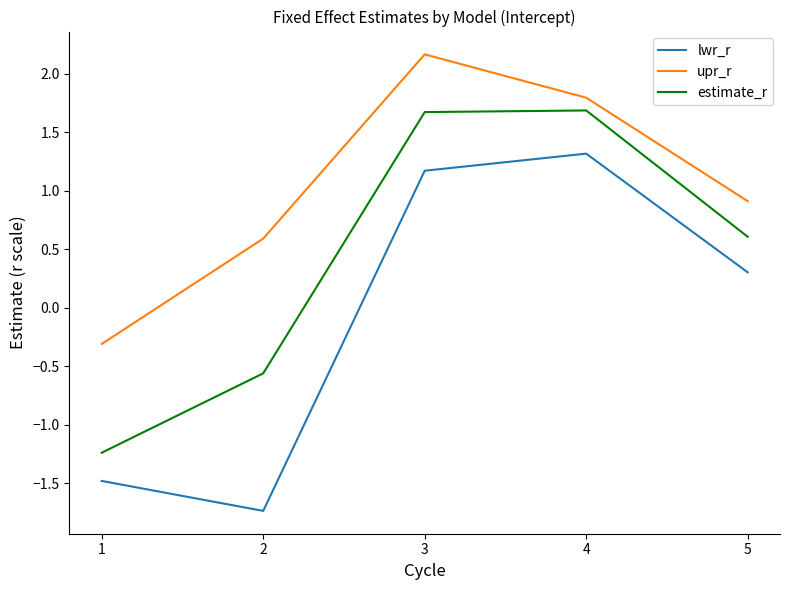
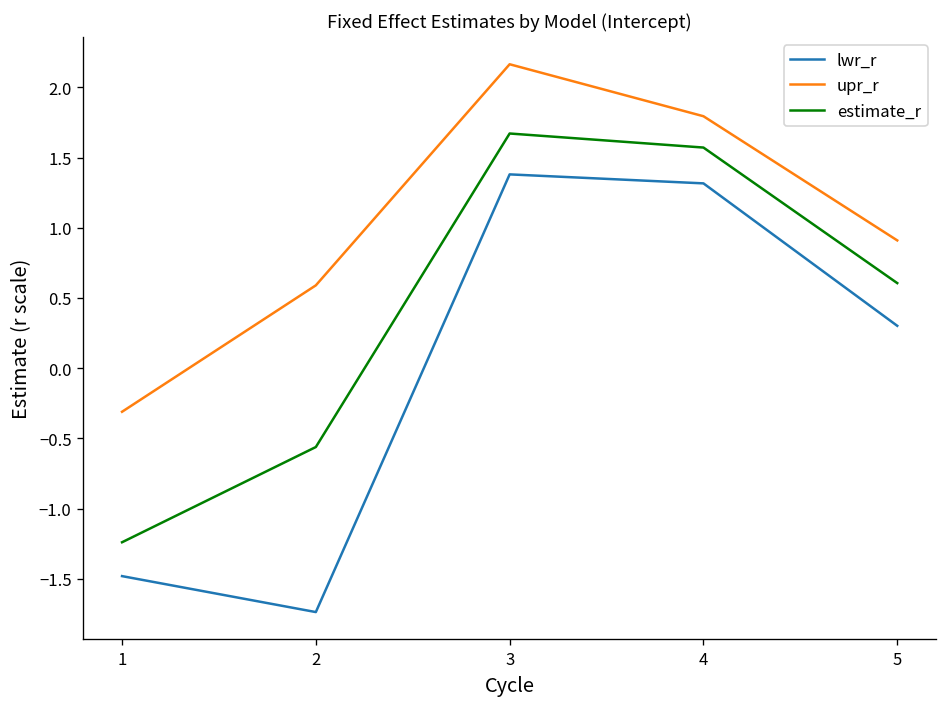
  {
    "lwr_r": {
      "1": -1.48,
      "2": -1.74,
-     "3": 1.17,
+     "3": 1.38,
      "4": 1.32,
      "5": 0.30
    },
    "upr_r": {
      "1": -0.31,
      "2": 0.59,
      "3": 2.16,
      "4": 1.79,
      "5": 0.91
    },
    "estimate_r": {
      "1": -1.24,
      "2": -0.56,
      "3": 1.67,
-     "4": 1.69,
+     "4": 1.57,
      "5": 0.61
    }
  }
